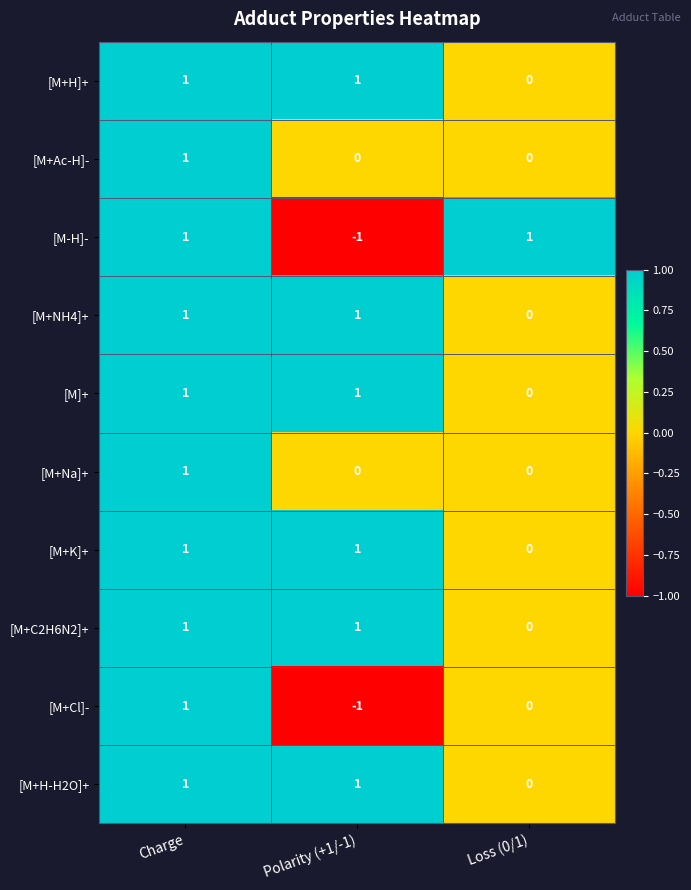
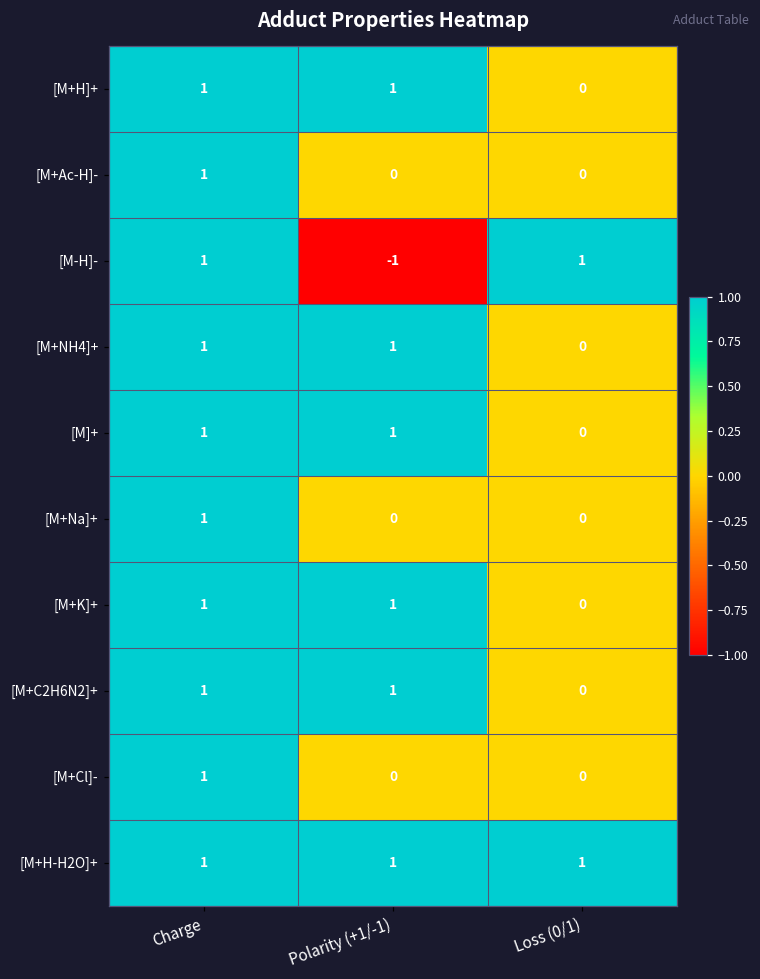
  {
    "[M+H]+": {
      "Charge": 1,
      "Polarity (+1/-1)": 1,
      "Loss (0/1)": 0
    },
    "[M+Ac-H]-": {
      "Charge": 1,
      "Polarity (+1/-1)": 0,
      "Loss (0/1)": 0
    },
    "[M-H]-": {
      "Charge": 1,
      "Polarity (+1/-1)": -1,
      "Loss (0/1)": 1
    },
    "[M+NH4]+": {
      "Charge": 1,
      "Polarity (+1/-1)": 1,
      "Loss (0/1)": 0
    },
    "[M]+": {
      "Charge": 1,
      "Polarity (+1/-1)": 1,
      "Loss (0/1)": 0
    },
    "[M+Na]+": {
      "Charge": 1,
      "Polarity (+1/-1)": 0,
      "Loss (0/1)": 0
    },
    "[M+K]+": {
      "Charge": 1,
      "Polarity (+1/-1)": 1,
      "Loss (0/1)": 0
    },
    "[M+C2H6N2]+": {
      "Charge": 1,
      "Polarity (+1/-1)": 1,
      "Loss (0/1)": 0
    },
    "[M+Cl]-": {
      "Charge": 1,
-     "Polarity (+1/-1)": -1,
+     "Polarity (+1/-1)": 0,
      "Loss (0/1)": 0
    },
    "[M+H-H2O]+": {
      "Charge": 1,
      "Polarity (+1/-1)": 1,
-     "Loss (0/1)": 0
+     "Loss (0/1)": 1
    }
  }
